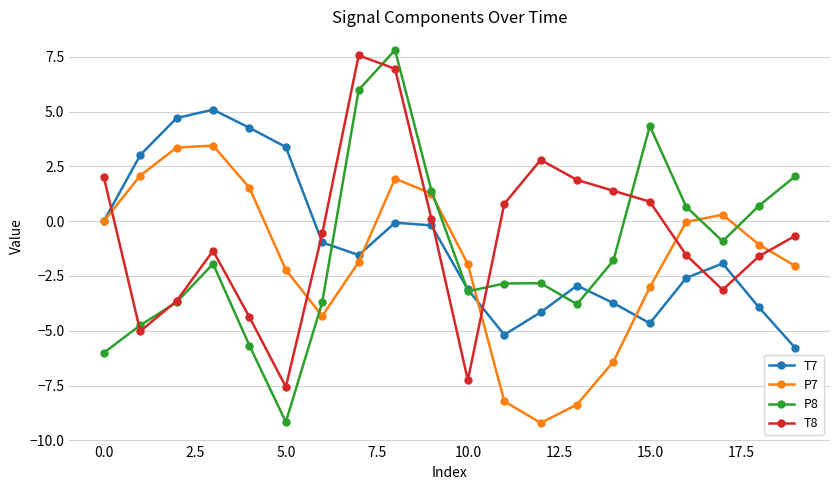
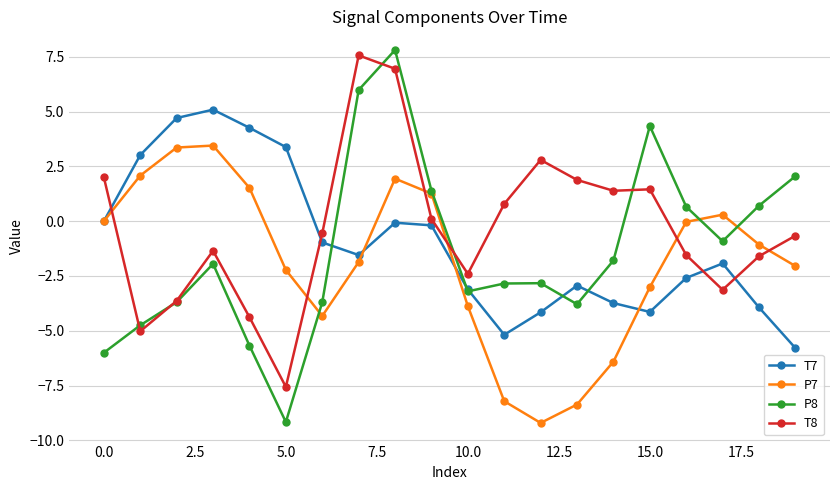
  {
    "T7": {
      "5.0": 3.4,
-     "15.0": -4.7
+     "15.0": -4.1
    },
    "P7": {
      "5.0": -2.2,
-     "10.0": -2.0,
+     "10.0": -3.9,
      "15.0": -3.0
    },
    "P8": {
      "0.0": -6.0,
      "5.0": -9.2,
      "15.0": 4.3
    },
    "T8": {
      "0.0": 2.0,
      "5.0": -7.6,
-     "10.0": -7.3,
-     "15.0": 0.9
+     "10.0": -2.4,
+     "15.0": 1.5
    }
  }
